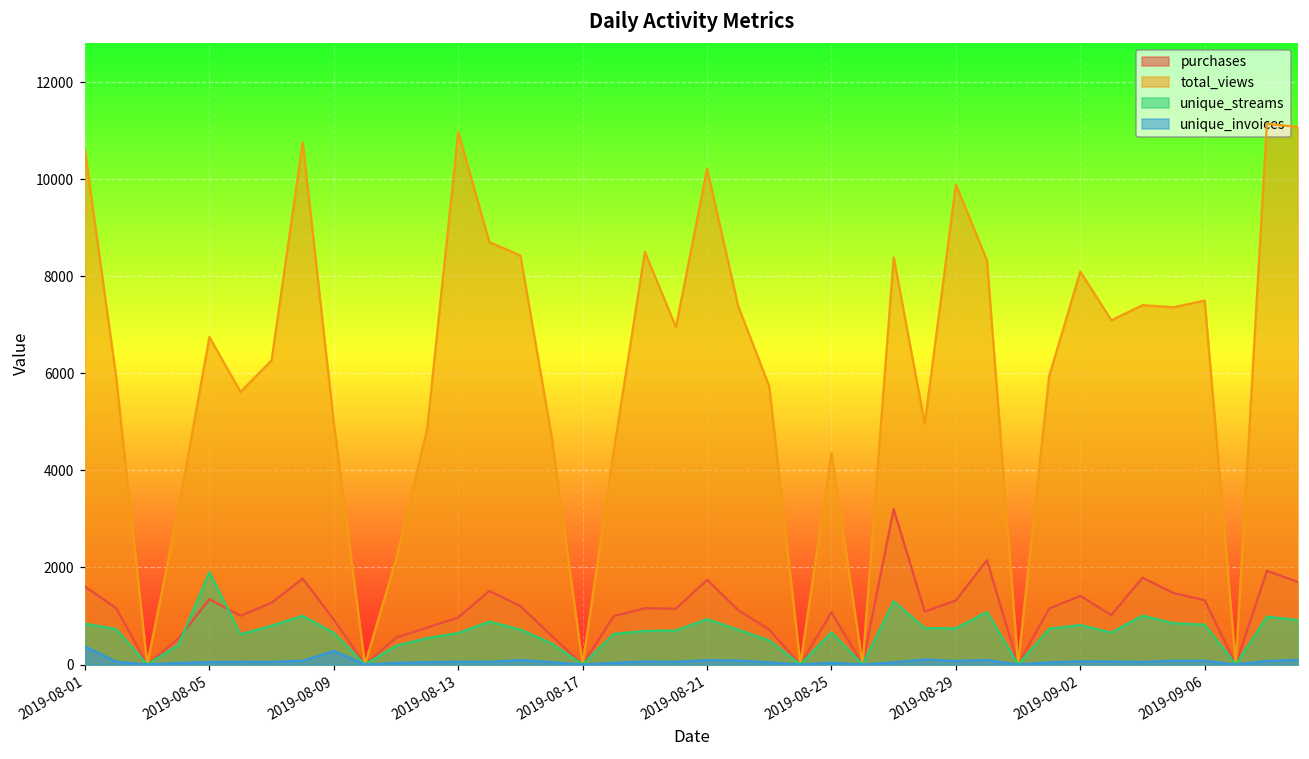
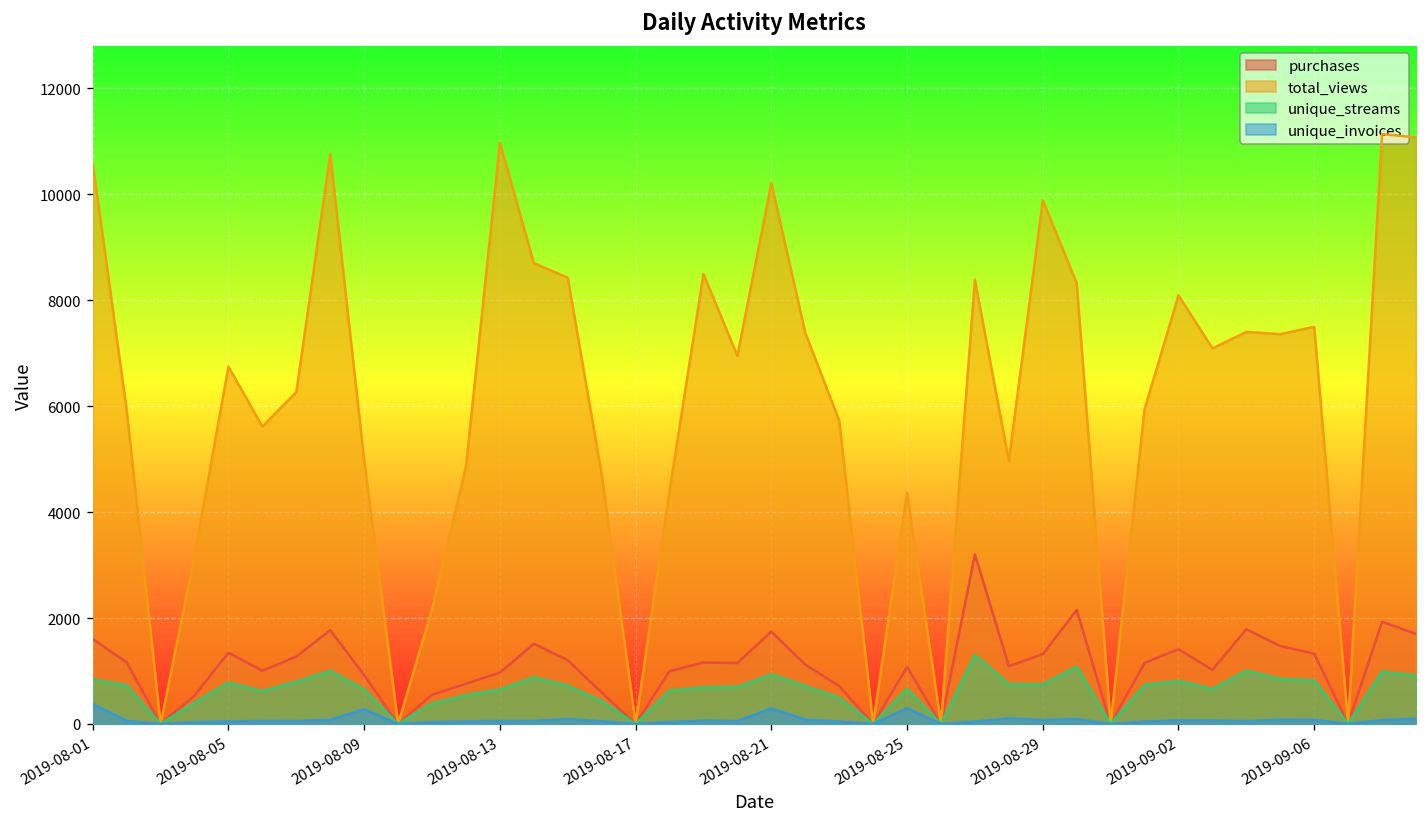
  {
    "purchases": {
      "2019-08-01": 1600,
      "2019-08-05": 1300,
      "2019-08-09": 900,
      "2019-08-13": 1000,
      "2019-08-21": 1700,
      "2019-08-25": 1100,
      "2019-08-29": 1300,
      "2019-09-02": 1400,
      "2019-09-06": 1300
    },
    "total_views": {
      "2019-08-01": 10600,
      "2019-08-05": 6700,
      "2019-08-09": 5000,
      "2019-08-13": 11000,
      "2019-08-21": 10200,
      "2019-08-25": 4400,
      "2019-08-29": 9900,
      "2019-09-02": 8100,
      "2019-09-06": 7500
    },
    "unique_streams": {
      "2019-08-01": 800,
-     "2019-08-05": 1900,
+     "2019-08-05": 800,
      "2019-08-09": 700,
      "2019-08-13": 600,
      "2019-08-21": 900,
      "2019-08-25": 700,
      "2019-08-29": 700,
      "2019-09-02": 800,
      "2019-09-06": 800
    },
    "unique_invoices": {
      "2019-08-01": 400,
      "2019-08-05": 100,
      "2019-08-09": 300,
      "2019-08-13": 100,
-     "2019-08-21": 100,
-     "2019-08-25": 0,
+     "2019-08-21": 300,
+     "2019-08-25": 300,
      "2019-08-29": 100,
      "2019-09-02": 100,
      "2019-09-06": 100
    }
  }
